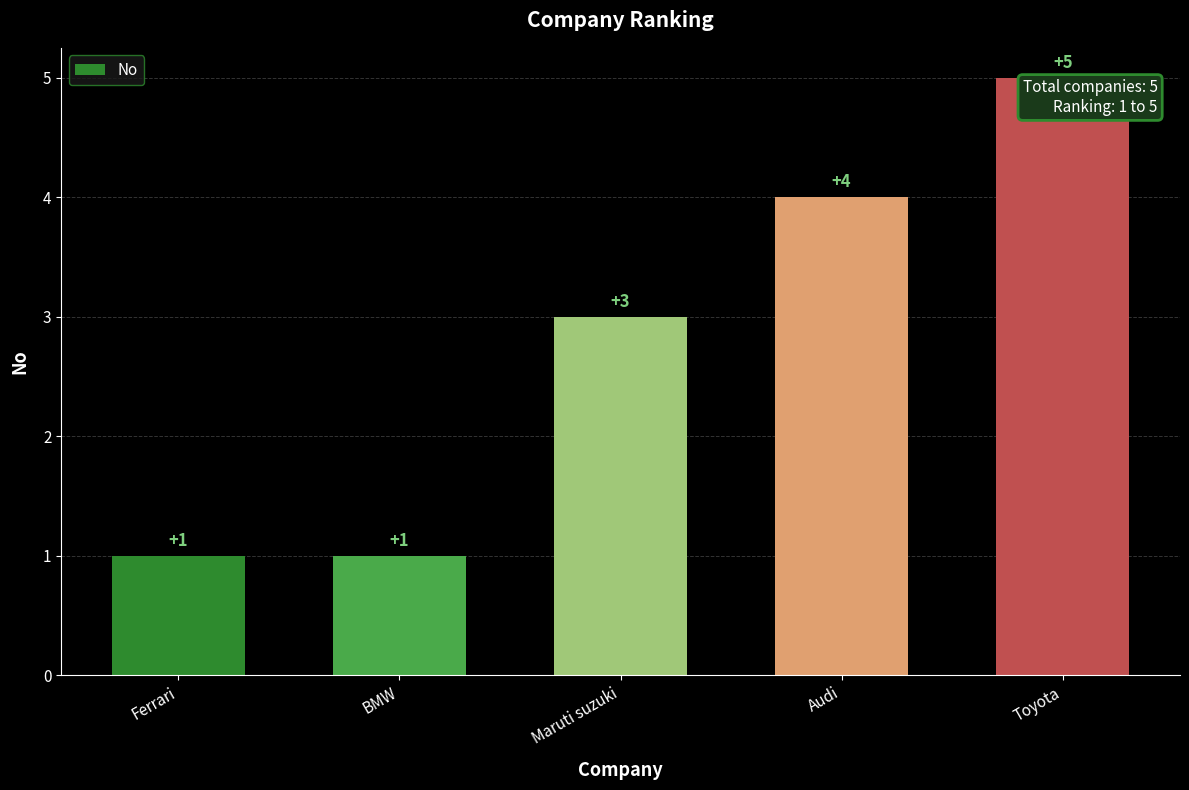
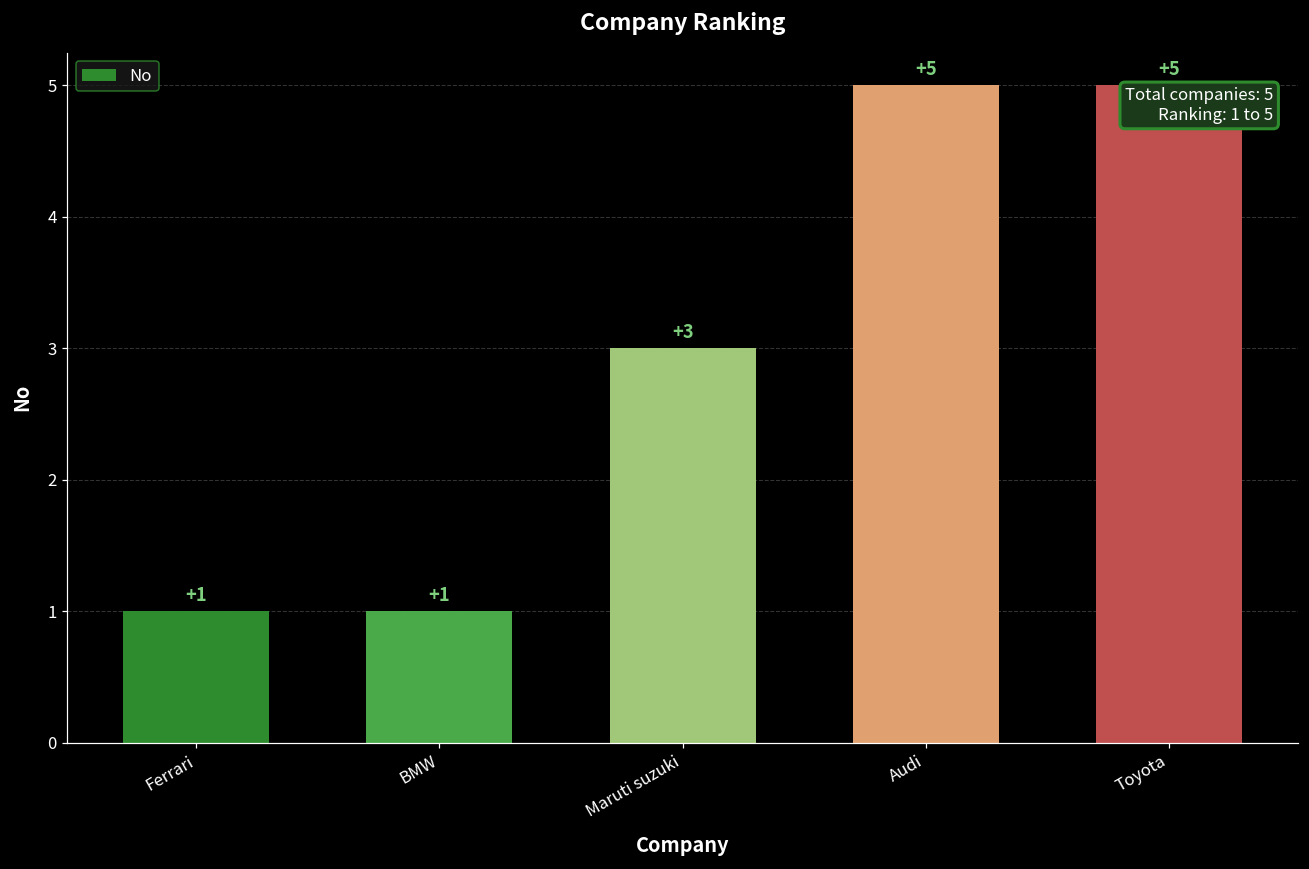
  {
    "Ferrari": "+1",
    "BMW": "+1",
    "Maruti suzuki": "+3",
-   "Audi": "+4"
+   "Audi": "+5"
  }
